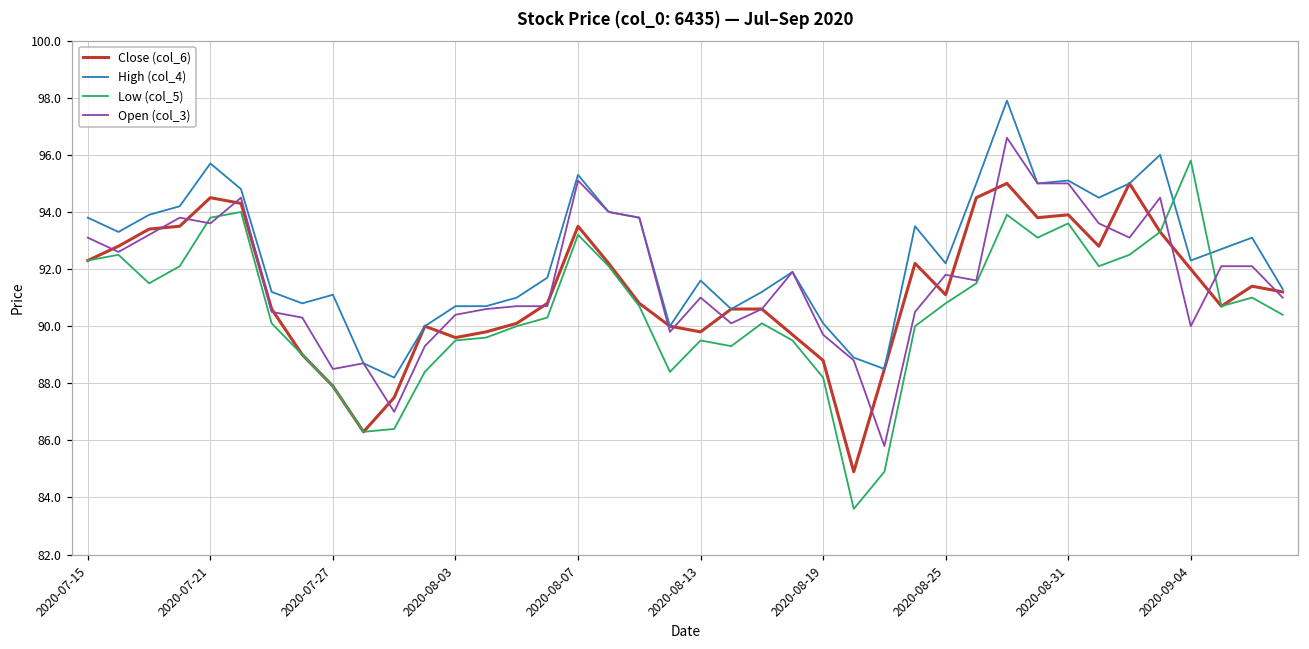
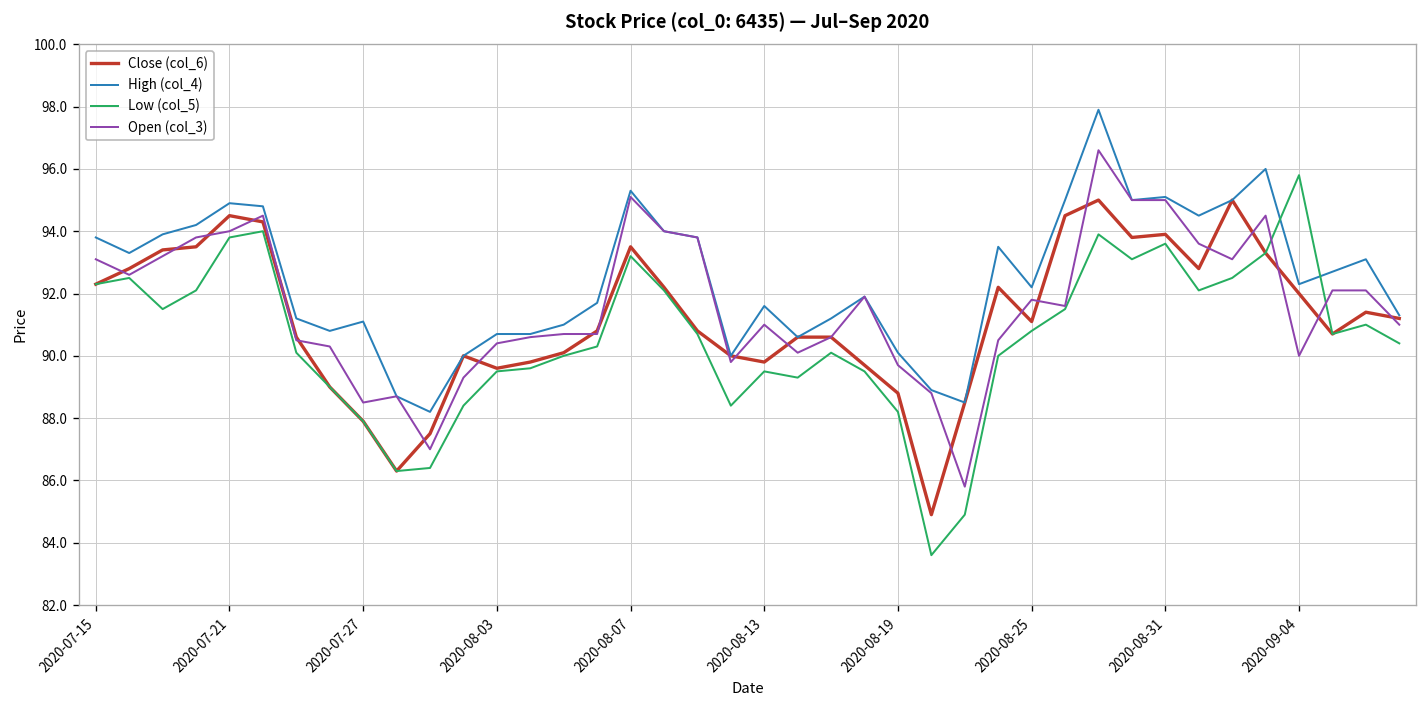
  {
    "Close (col_6)": {
      "2020-07-21": 94.5,
      "2020-08-03": 89.6,
      "2020-08-07": 93.5,
      "2020-08-13": 89.8,
      "2020-08-19": 88.8,
      "2020-08-25": 91.1,
      "2020-08-31": 93.9,
      "2020-09-04": 92.0
    },
    "High (col_4)": {
      "2020-07-15": 93.8,
-     "2020-07-21": 95.7,
+     "2020-07-21": 94.9,
      "2020-07-27": 91.1,
      "2020-08-03": 90.7,
      "2020-08-07": 95.3,
      "2020-08-13": 91.6,
      "2020-08-19": 90.1,
      "2020-08-25": 92.2,
      "2020-08-31": 95.1,
      "2020-09-04": 92.3
    },
    "Low (col_5)": {
      "2020-07-21": 93.8,
      "2020-08-03": 89.5,
      "2020-08-07": 93.2,
      "2020-08-13": 89.5,
      "2020-08-19": 88.2,
      "2020-08-25": 90.8,
      "2020-08-31": 93.6,
      "2020-09-04": 95.8
    },
    "Open (col_3)": {
      "2020-07-15": 93.1,
-     "2020-07-21": 93.6,
+     "2020-07-21": 94.0,
      "2020-07-27": 88.5,
      "2020-08-03": 90.4,
      "2020-08-07": 95.1,
      "2020-08-13": 91.0,
      "2020-08-19": 89.7,
      "2020-08-25": 91.8,
      "2020-08-31": 95.0,
      "2020-09-04": 90.0
    }
  }
